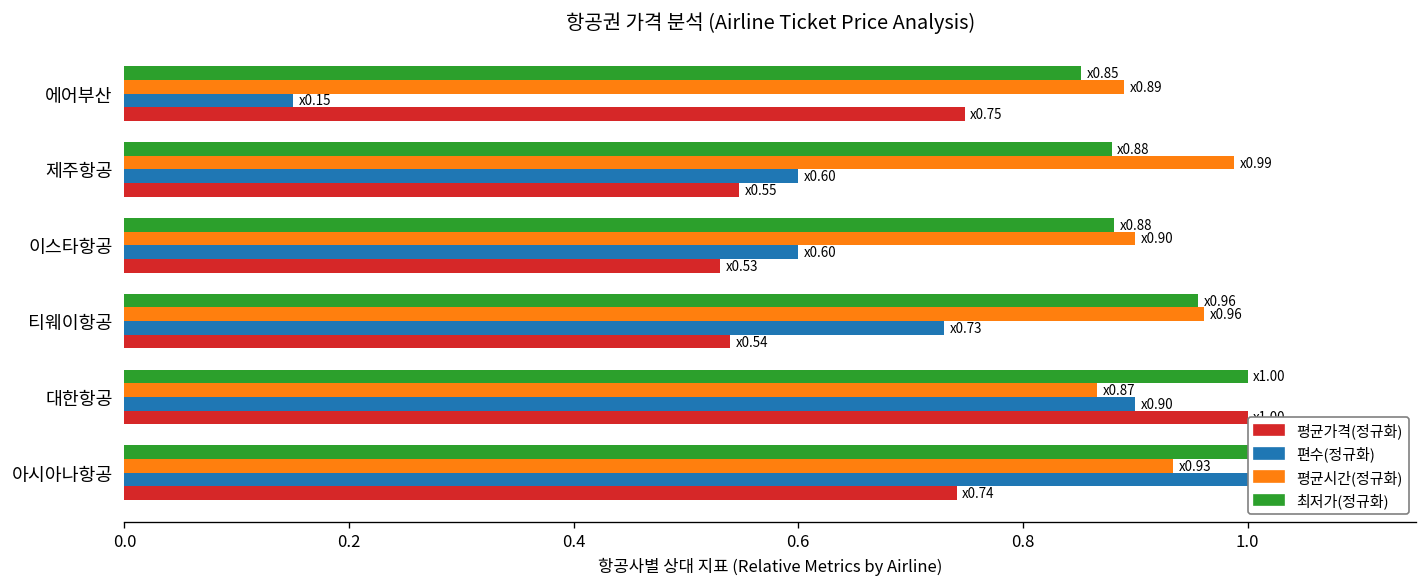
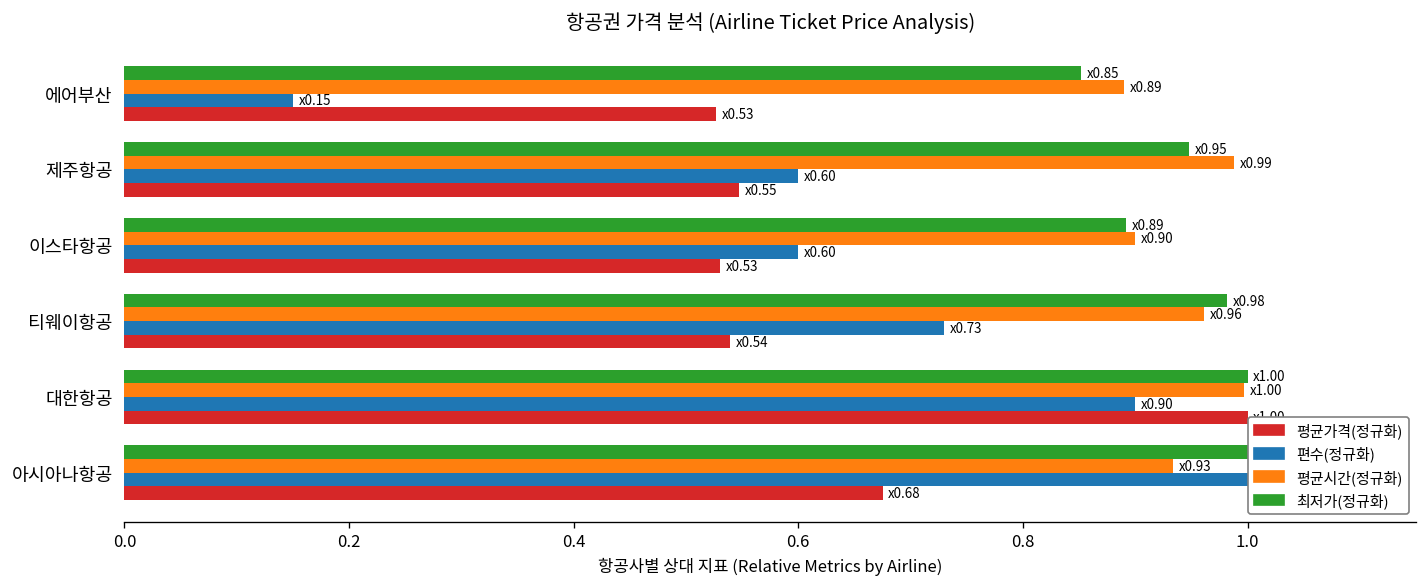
  {
    "평균가격(정규화)": {
-     "에어부산": 0.75,
-     "아시아나항공": 0.74
+     "에어부산": 0.53,
+     "아시아나항공": 0.68
    },
    "편수(정규화)": {
      "에어부산": 0.15,
      "제주항공": 0.60,
      "이스타항공": 0.60,
      "티웨이항공": 0.73,
      "대한항공": 0.90,
      "아시아나항공": 1.00
    },
    "평균시간(정규화)": {
-     "대한항공": 0.87
+     "대한항공": 1.00
    },
    "최저가(정규화)": {
-     "제주항공": 0.88,
-     "이스타항공": 0.88,
-     "티웨이항공": 0.96
+     "제주항공": 0.95,
+     "이스타항공": 0.89,
+     "티웨이항공": 0.98
    }
  }
